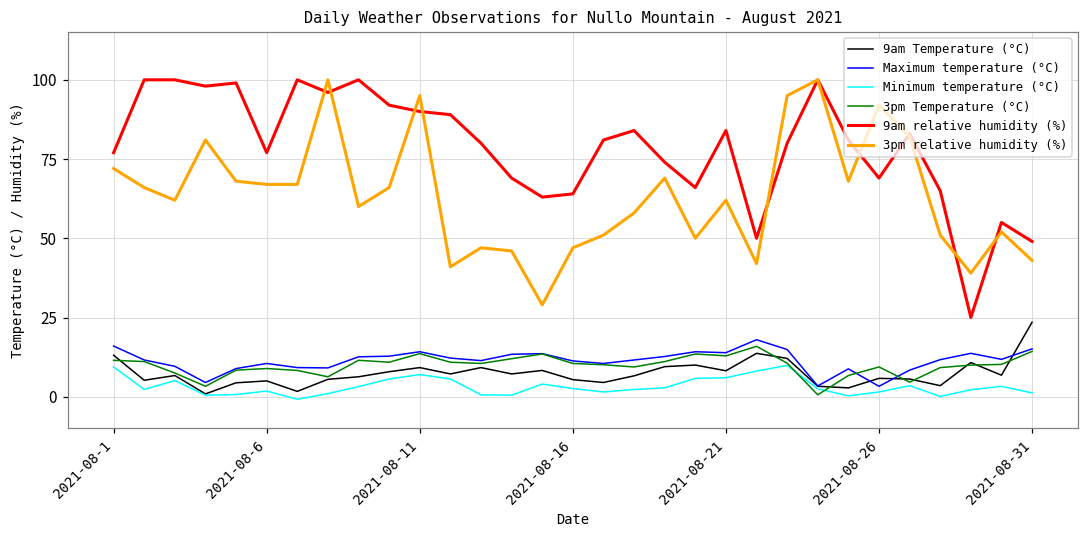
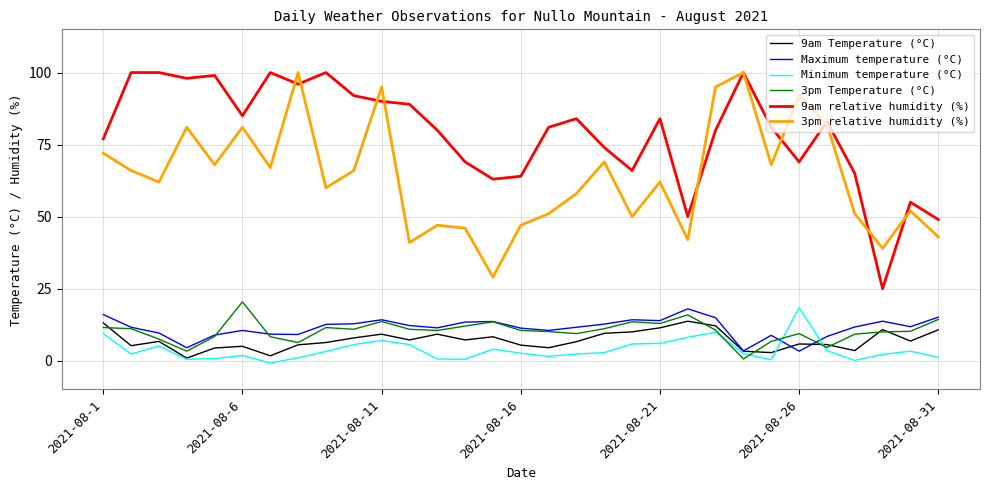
  {
    "9am Temperature (°C)": {
      "2021-08-1": 13,
      "2021-08-6": 5,
      "2021-08-11": 9,
      "2021-08-16": 5,
-     "2021-08-21": 8,
+     "2021-08-21": 11,
      "2021-08-26": 6,
-     "2021-08-31": 24
+     "2021-08-31": 11
    },
    "Maximum temperature (°C)": {
      "2021-08-1": 16,
      "2021-08-6": 11,
      "2021-08-21": 14,
      "2021-08-26": 3
    },
    "Minimum temperature (°C)": {
      "2021-08-1": 9,
      "2021-08-6": 2,
      "2021-08-11": 7,
      "2021-08-16": 3,
      "2021-08-21": 6,
-     "2021-08-26": 2,
+     "2021-08-26": 18,
      "2021-08-31": 1
    },
    "3pm Temperature (°C)": {
      "2021-08-1": 12,
-     "2021-08-6": 9,
+     "2021-08-6": 20,
      "2021-08-21": 13,
      "2021-08-26": 9
    },
    "9am relative humidity (%)": {
      "2021-08-1": 77,
-     "2021-08-6": 77,
+     "2021-08-6": 85,
      "2021-08-11": 90,
      "2021-08-16": 64,
      "2021-08-21": 84,
      "2021-08-26": 69,
      "2021-08-31": 49
    },
    "3pm relative humidity (%)": {
      "2021-08-1": 72,
-     "2021-08-6": 67,
+     "2021-08-6": 81,
      "2021-08-11": 95,
      "2021-08-16": 47,
      "2021-08-21": 62,
      "2021-08-31": 43
    }
  }
